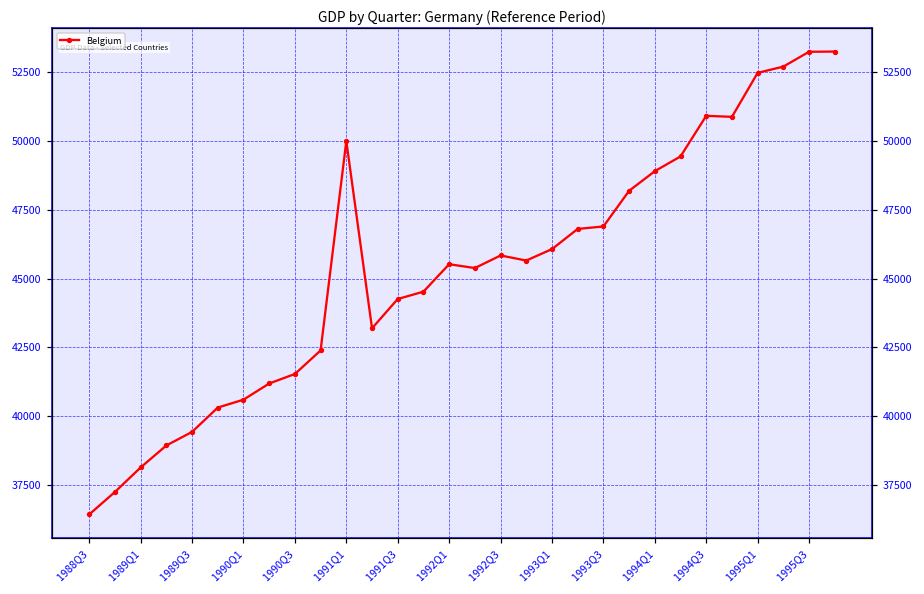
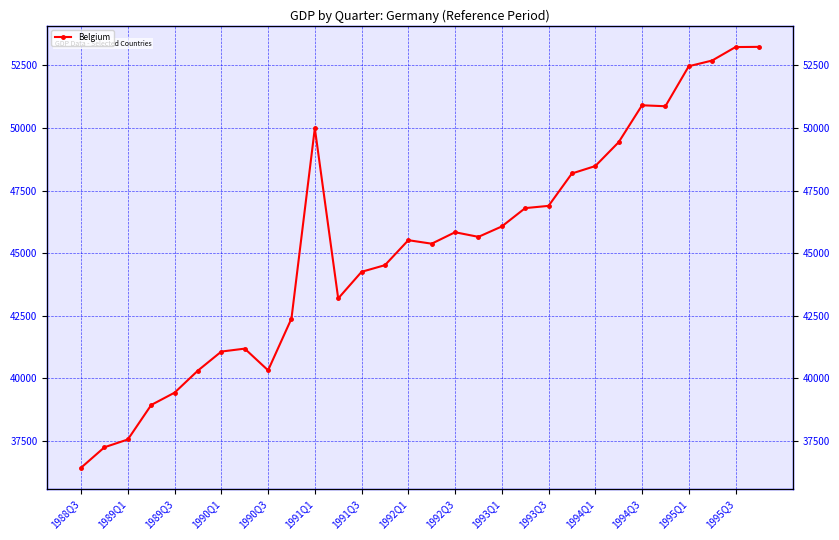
  {
    "1988Q3": 36400,
-   "1989Q1": 38100,
+   "1989Q1": 37600,
    "1989Q3": 39400,
-   "1990Q1": 40600,
-   "1990Q3": 41500,
+   "1990Q1": 41100,
+   "1990Q3": 40300,
    "1991Q1": 50000,
    "1991Q3": 44300,
    "1992Q1": 45500,
    "1992Q3": 45800,
    "1993Q1": 46100,
    "1993Q3": 46900,
-   "1994Q1": 48900,
+   "1994Q1": 48500,
    "1994Q3": 50900,
    "1995Q1": 52500,
    "1995Q3": 53200
  }
